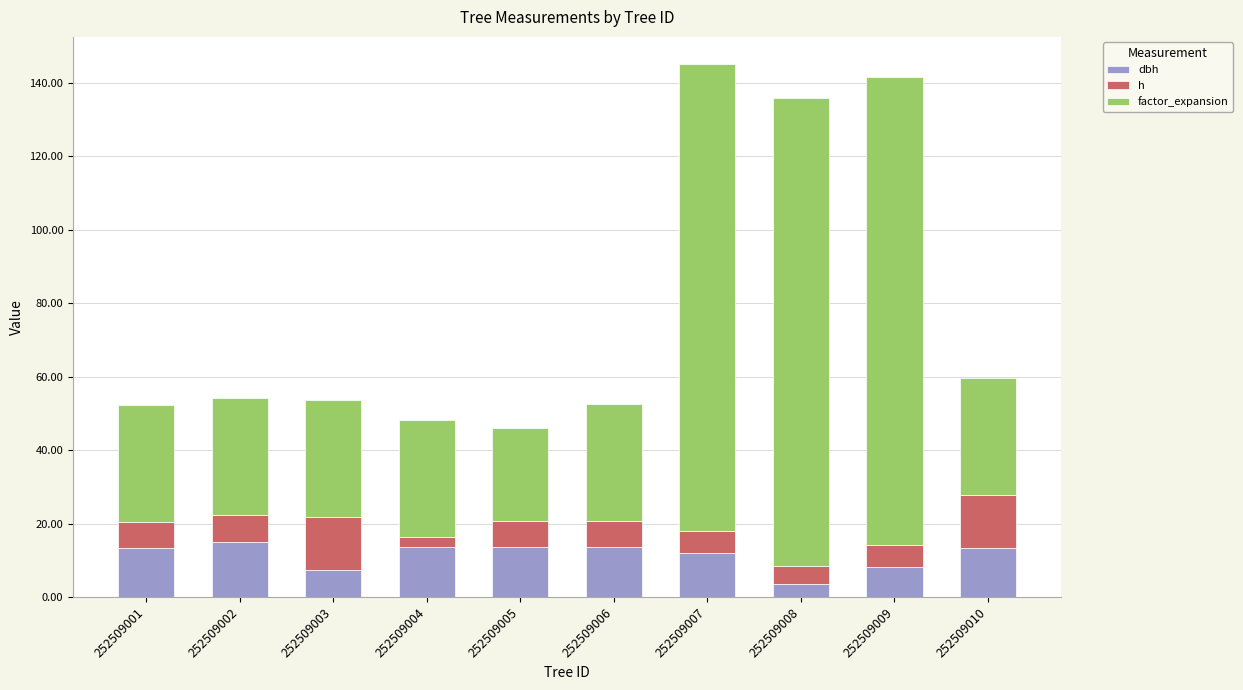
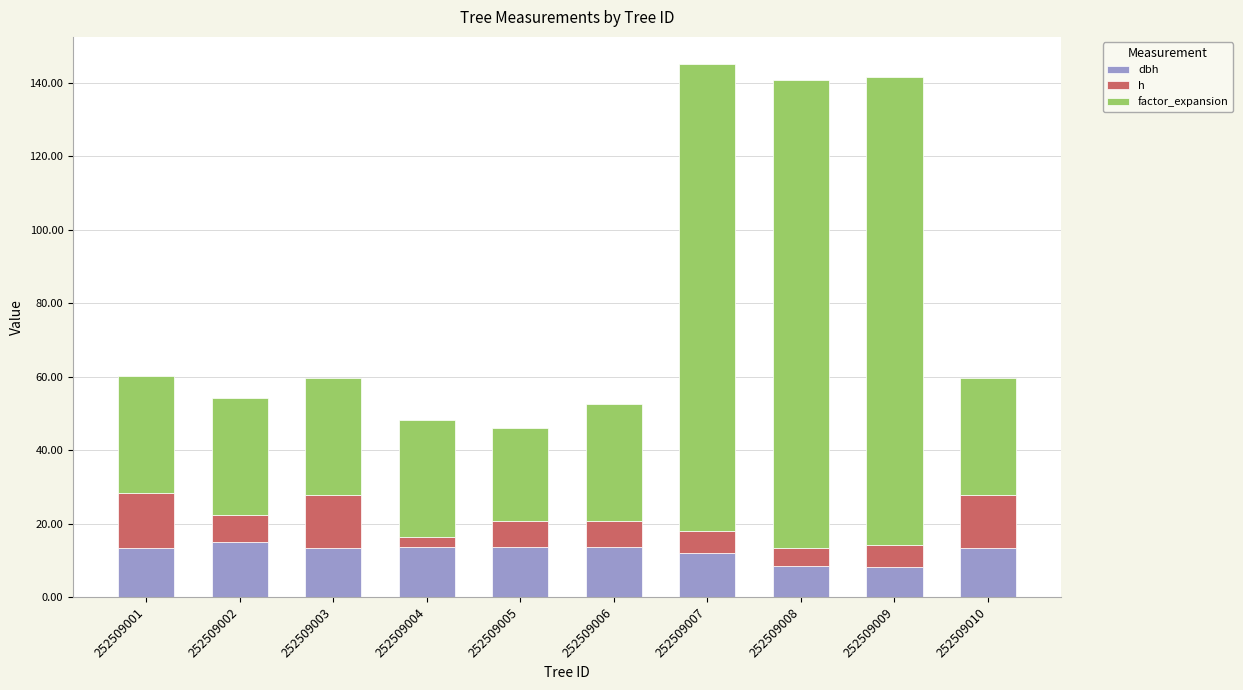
  {
    "dbh": {
      "252509001": 13,
      "252509002": 15,
-     "252509003": 7,
+     "252509003": 13,
      "252509004": 14,
      "252509005": 14,
      "252509006": 14,
      "252509007": 12,
-     "252509008": 4,
+     "252509008": 8,
      "252509009": 8,
      "252509010": 13
    },
    "h": {
-     "252509001": 7,
+     "252509001": 15,
      "252509002": 8,
      "252509003": 14,
      "252509004": 3,
      "252509005": 7,
      "252509006": 7,
      "252509007": 6,
      "252509008": 5,
      "252509009": 6,
      "252509010": 14
    },
    "factor_expansion": {
      "252509001": 32,
      "252509002": 32,
      "252509003": 32,
      "252509004": 32,
      "252509005": 25,
      "252509006": 32,
      "252509007": 127,
      "252509008": 127,
      "252509009": 127,
      "252509010": 32
    }
  }
